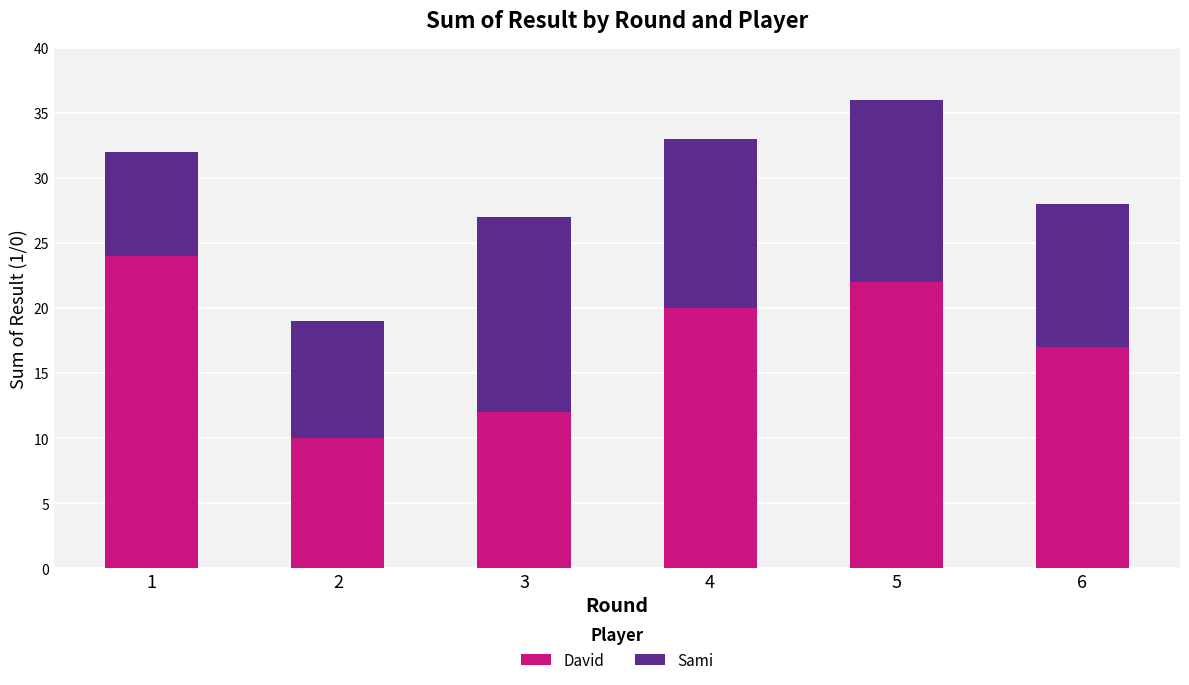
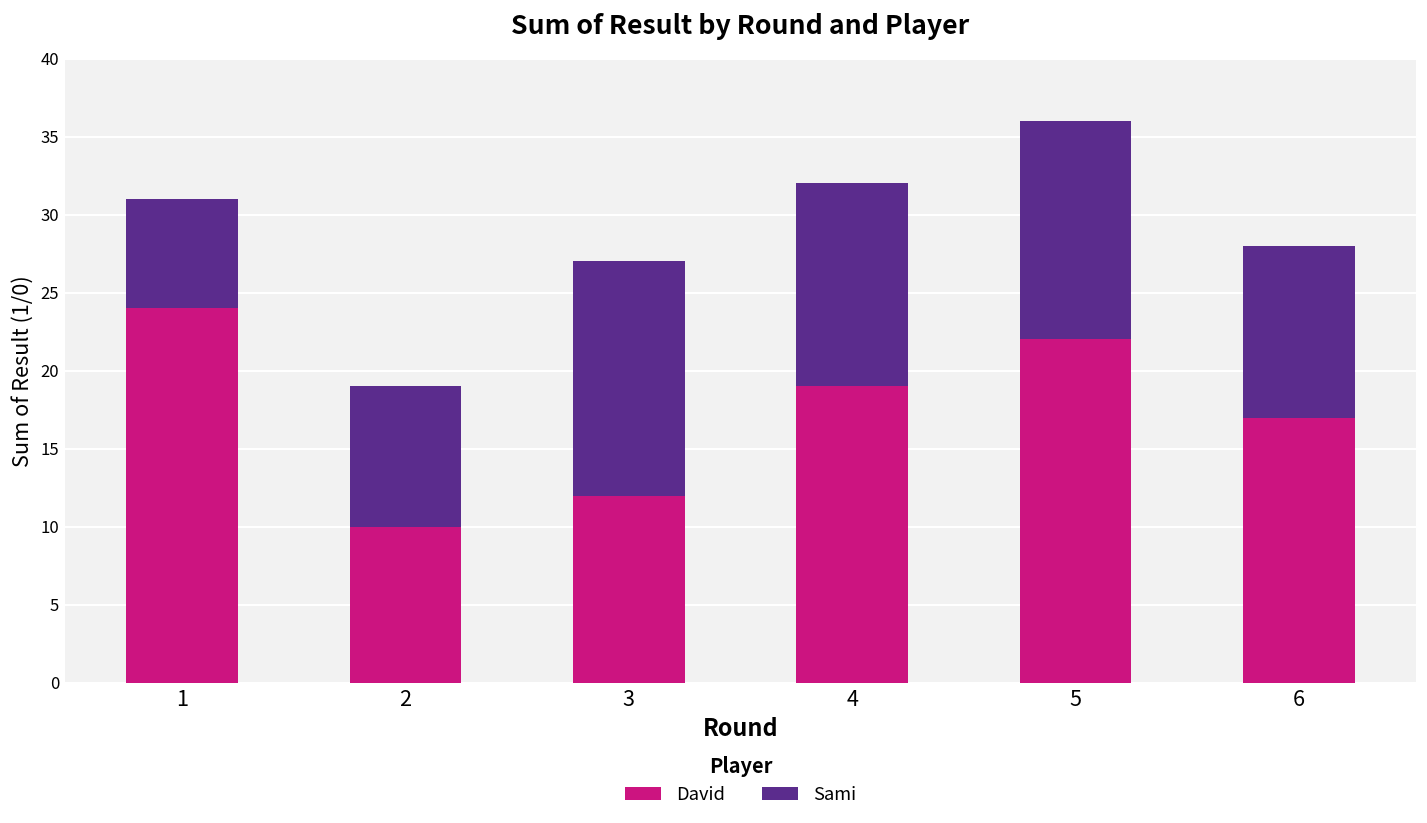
  {
    "David": {
      "1": 24,
      "2": 10,
      "3": 12,
-     "4": 20,
+     "4": 19,
      "5": 22,
      "6": 17
    },
    "Sami": {
-     "1": 8,
+     "1": 7,
      "2": 9,
      "3": 15,
      "4": 13,
      "5": 14,
      "6": 11
    }
  }
